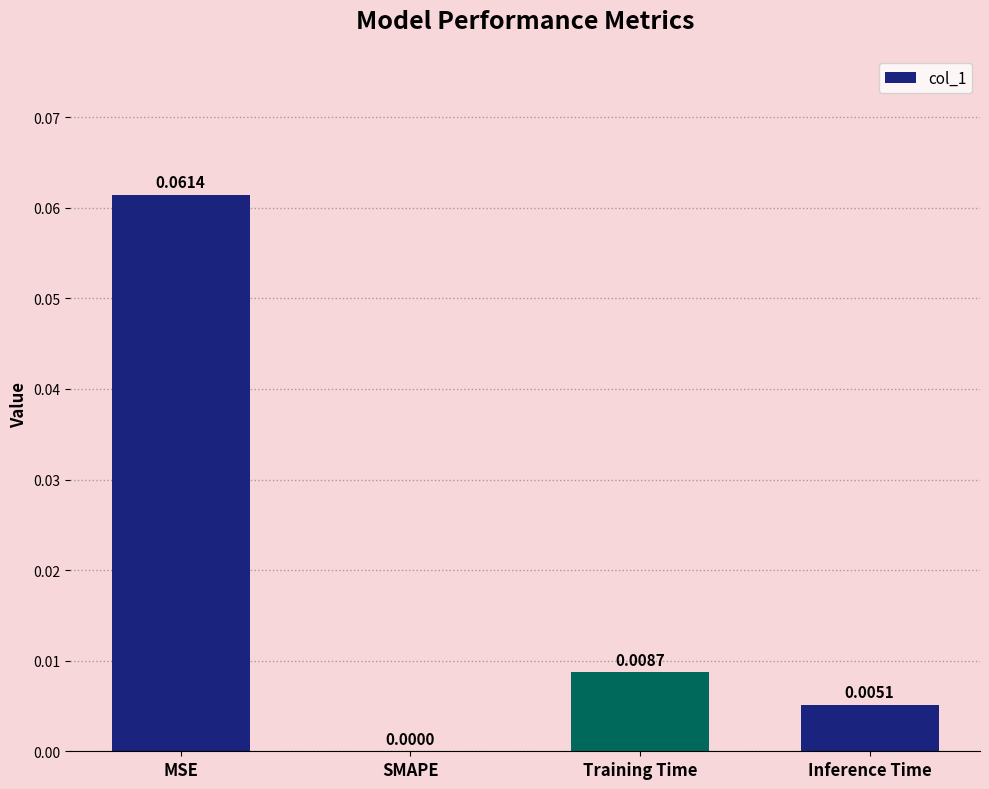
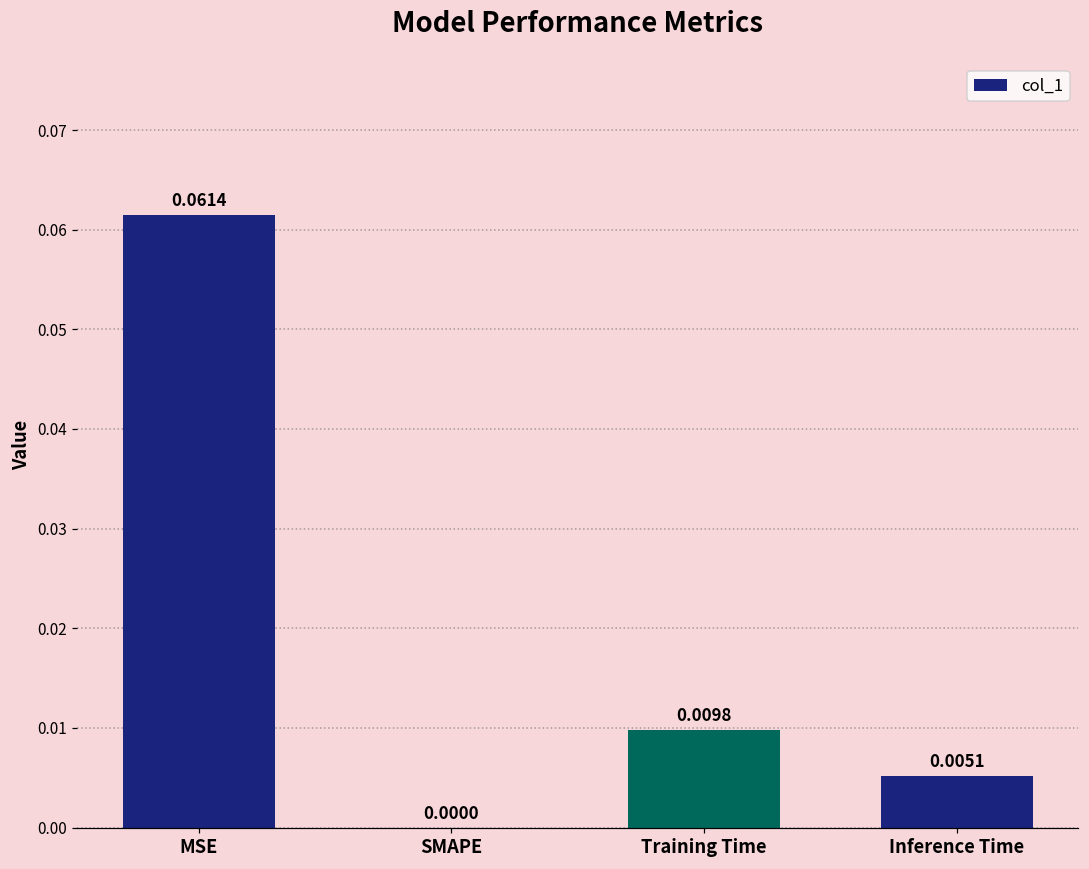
  {
    "MSE": 0.0614,
    "SMAPE": 0.0000,
-   "Training Time": 0.0087,
+   "Training Time": 0.0098,
    "Inference Time": 0.0051
  }
